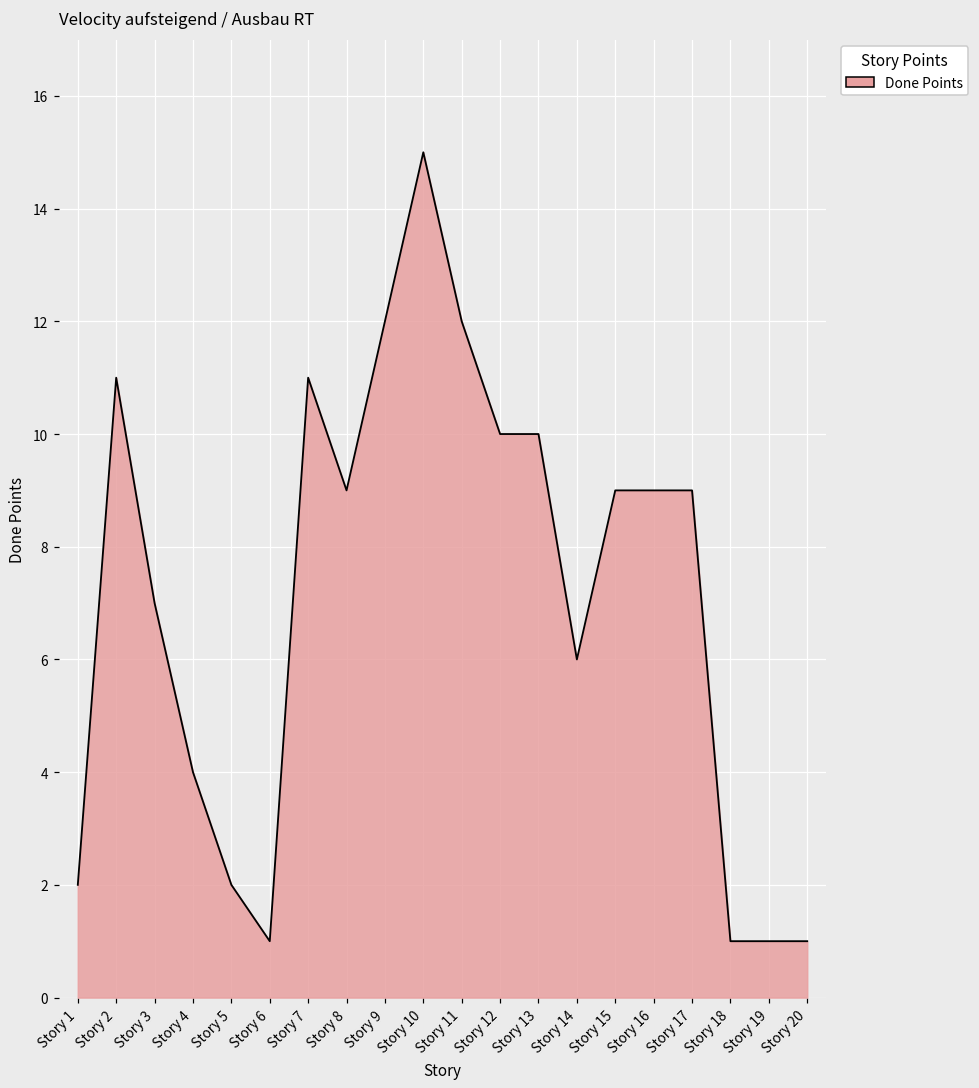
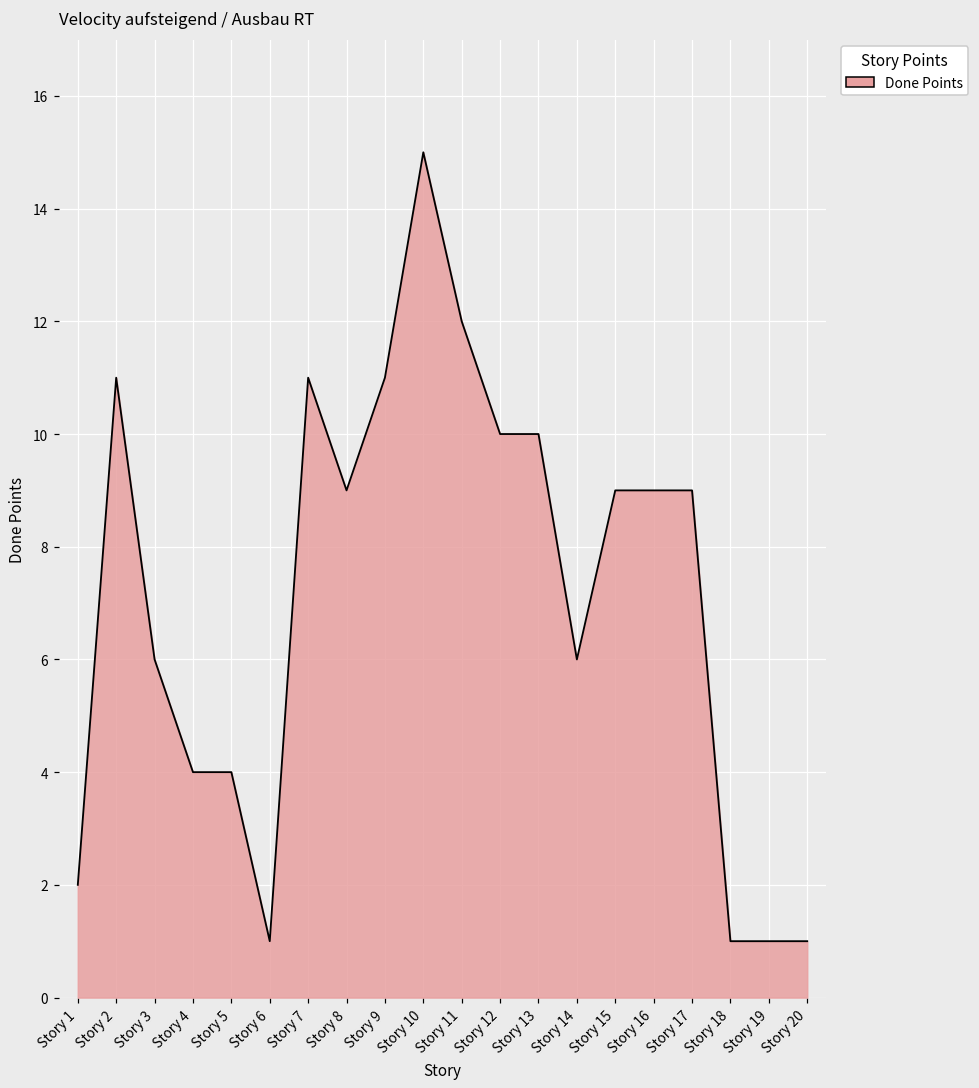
  {
    "Story 1": 2,
    "Story 2": 11,
-   "Story 3": 7,
+   "Story 3": 6,
    "Story 4": 4,
-   "Story 5": 2,
+   "Story 5": 4,
    "Story 6": 1,
    "Story 7": 11,
    "Story 8": 9,
-   "Story 9": 12,
+   "Story 9": 11,
    "Story 10": 15,
    "Story 11": 12,
    "Story 12": 10,
    "Story 13": 10,
    "Story 14": 6,
    "Story 15": 9,
    "Story 16": 9,
    "Story 17": 9,
    "Story 18": 1,
    "Story 19": 1,
    "Story 20": 1
  }
